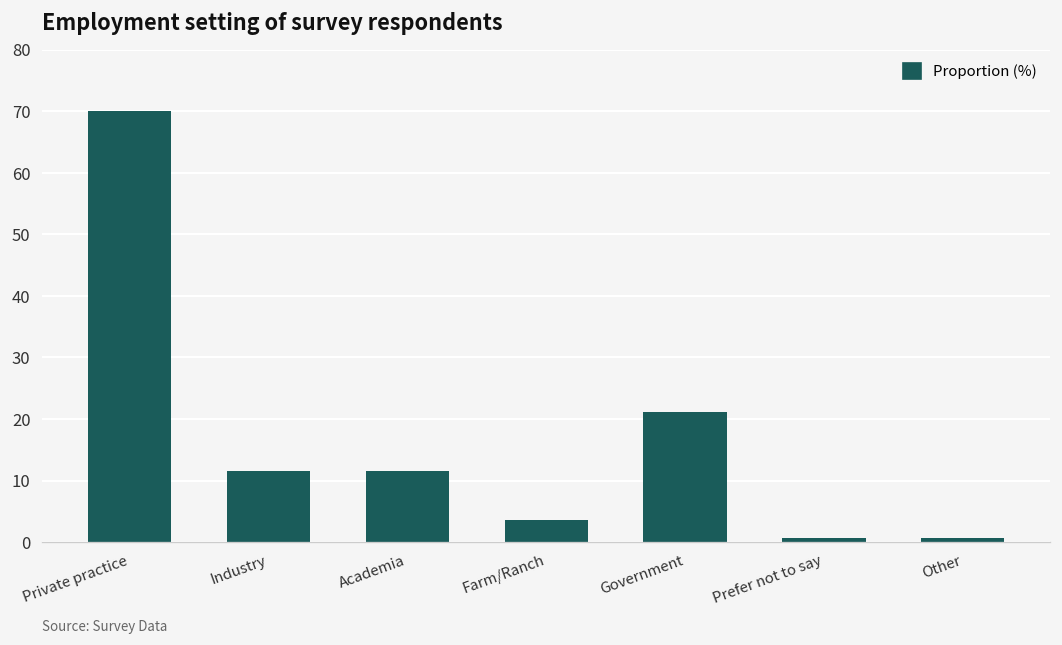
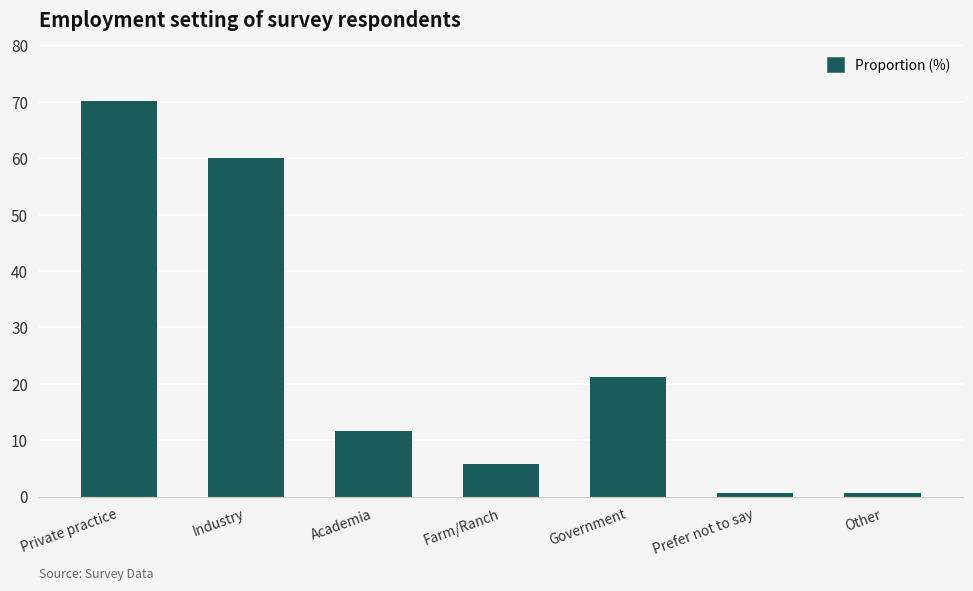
  {
    "Private practice": 70,
-   "Industry": 12,
+   "Industry": 60,
    "Academia": 12,
-   "Farm/Ranch": 4,
+   "Farm/Ranch": 6,
    "Government": 21,
    "Prefer not to say": 1,
    "Other": 1
  }
